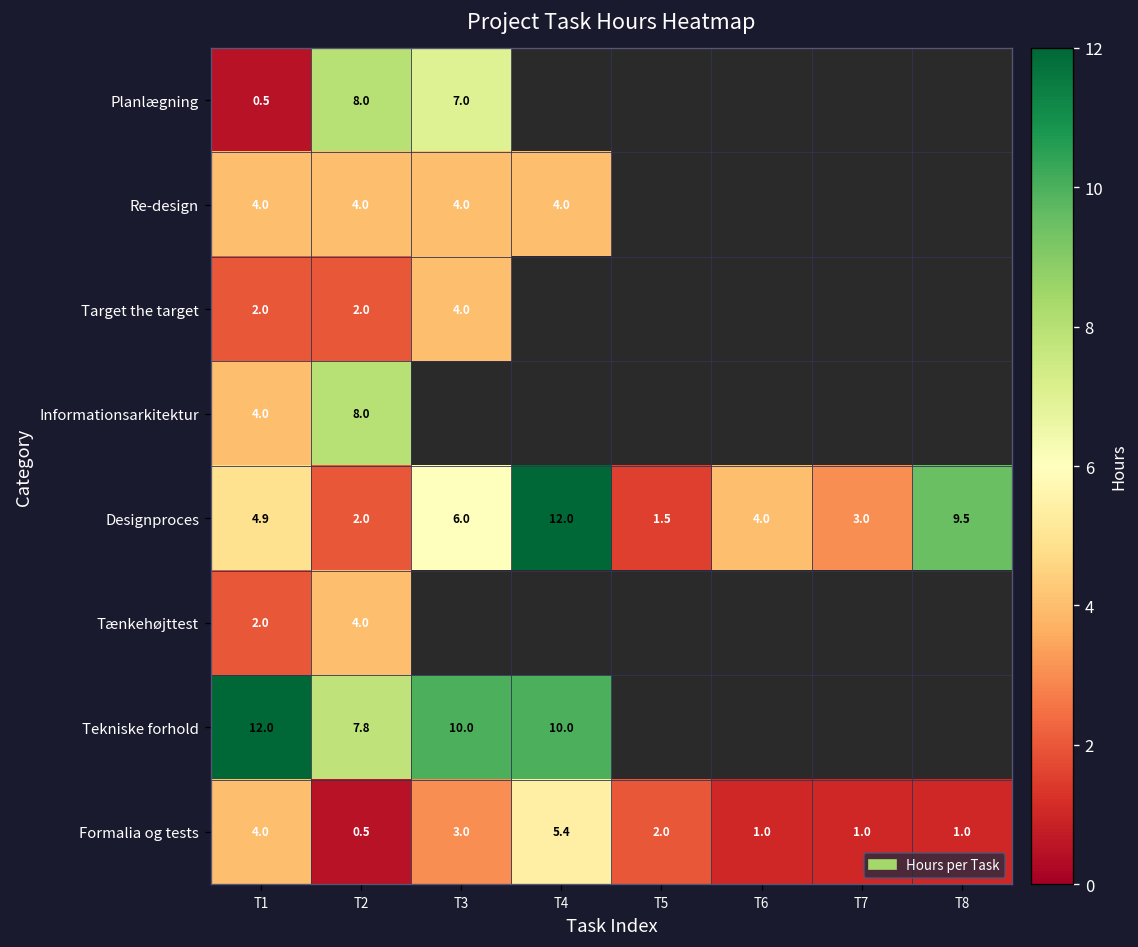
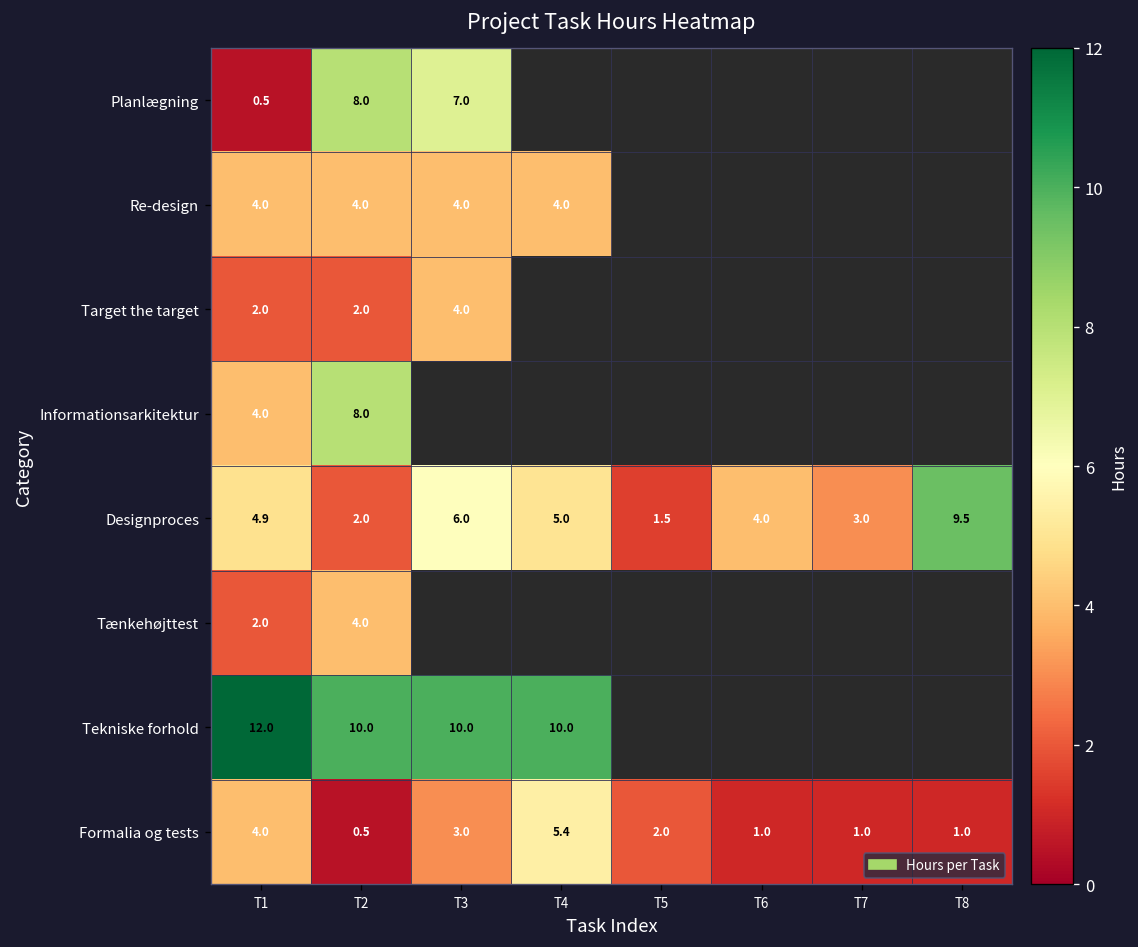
  {
    "Planlægning": {
      "T1": 0.5,
      "T2": 8.0,
      "T3": 7.0
    },
    "Re-design": {
      "T1": 4.0,
      "T2": 4.0,
      "T3": 4.0,
      "T4": 4.0
    },
    "Target the target": {
      "T1": 2.0,
      "T2": 2.0,
      "T3": 4.0
    },
    "Informationsarkitektur": {
      "T1": 4.0,
      "T2": 8.0
    },
    "Designproces": {
      "T1": 4.9,
      "T2": 2.0,
      "T3": 6.0,
-     "T4": 12.0,
+     "T4": 5.0,
      "T5": 1.5,
      "T6": 4.0,
      "T7": 3.0,
      "T8": 9.5
    },
    "Tænkehøjttest": {
      "T1": 2.0,
      "T2": 4.0
    },
    "Tekniske forhold": {
      "T1": 12.0,
-     "T2": 7.8,
+     "T2": 10.0,
      "T3": 10.0,
      "T4": 10.0
    },
    "Formalia og tests": {
      "T1": 4.0,
      "T2": 0.5,
      "T3": 3.0,
      "T4": 5.4,
      "T5": 2.0,
      "T6": 1.0,
      "T7": 1.0,
      "T8": 1.0
    }
  }
